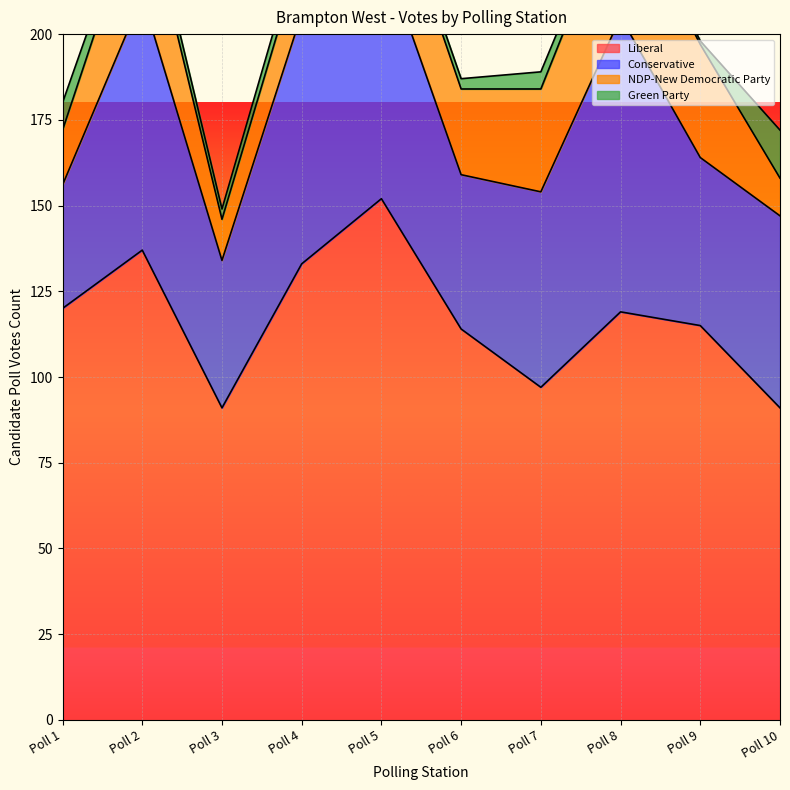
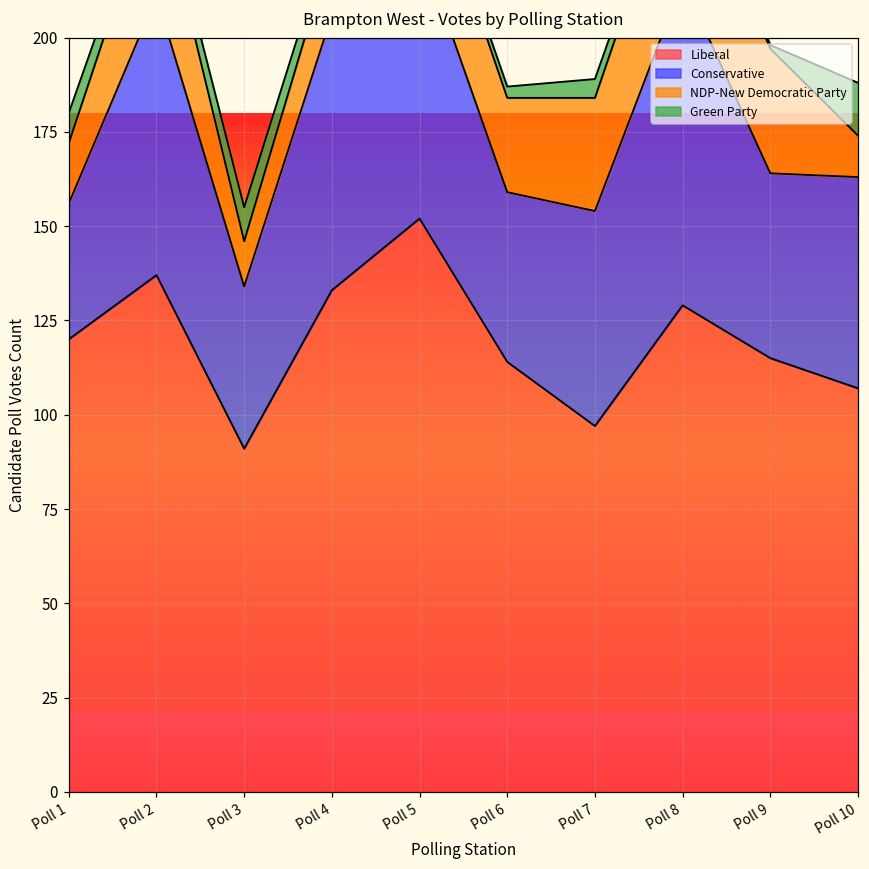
  {
    "Liberal": {
      "Poll 1": 120,
      "Poll 2": 137,
      "Poll 3": 91,
      "Poll 4": 133,
      "Poll 5": 152,
      "Poll 6": 114,
      "Poll 7": 97,
-     "Poll 8": 119,
+     "Poll 8": 129,
      "Poll 9": 115,
-     "Poll 10": 91
+     "Poll 10": 107
    },
    "Conservative": {
      "Poll 1": 36,
      "Poll 3": 43,
      "Poll 6": 45,
      "Poll 7": 57,
      "Poll 9": 49,
      "Poll 10": 56
    },
    "NDP-New Democratic Party": {
      "Poll 1": 16,
      "Poll 3": 12,
      "Poll 6": 25,
      "Poll 7": 30,
      "Poll 10": 11
    },
    "Green Party": {
      "Poll 1": 8,
-     "Poll 3": 3,
+     "Poll 3": 9,
      "Poll 6": 3,
      "Poll 7": 5,
      "Poll 10": 14
    }
  }
